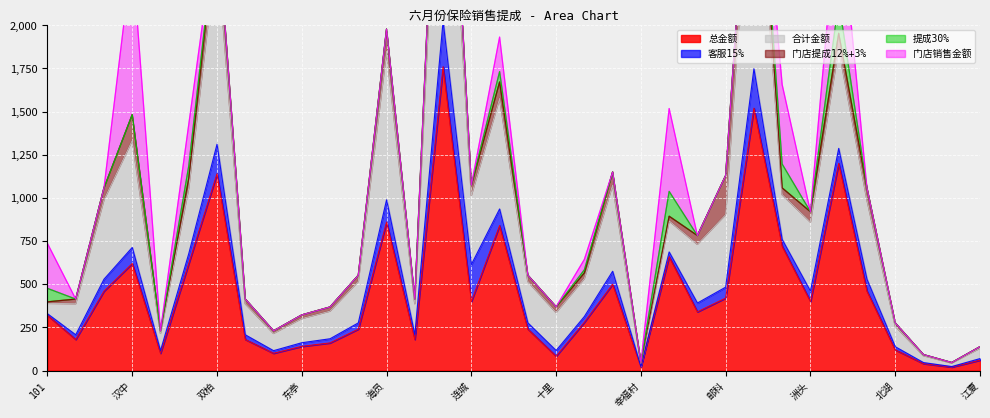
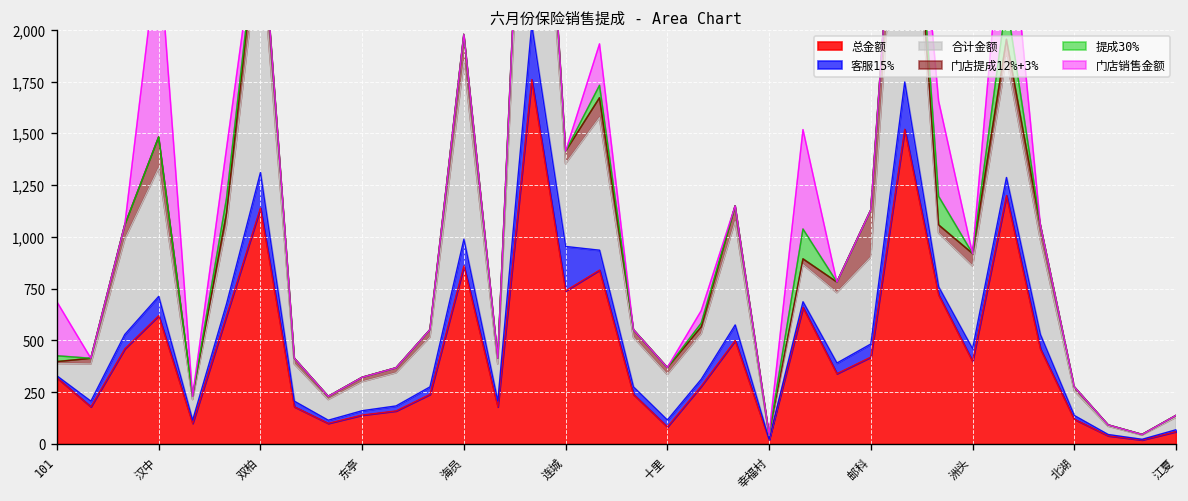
  {
    "总金额": {
      "汉中": "620",
      "双柏": "1,140",
      "东亭": "140",
      "海员": "860",
-     "连城": "400",
+     "连城": "740",
      "十里": "80",
      "邮科": "420",
      "洲头": "400",
      "北湖": "120"
    },
    "客服15%": {
      "汉中": "90",
      "双柏": "170",
      "东亭": "20",
      "海员": "130",
      "连城": "210",
      "十里": "30",
      "邮科": "60",
      "洲头": "60",
      "北湖": "20"
    },
    "合计金额": {
      "汉中": "620",
      "东亭": "140",
      "海员": "860",
      "连城": "400",
      "十里": "220",
      "邮科": "420",
      "洲头": "400",
      "北湖": "120"
    },
    "提成30%": {
-     "101": "80"
+     "101": "30"
    },
    "门店销售金额": {
      "101": "260"
    }
  }
